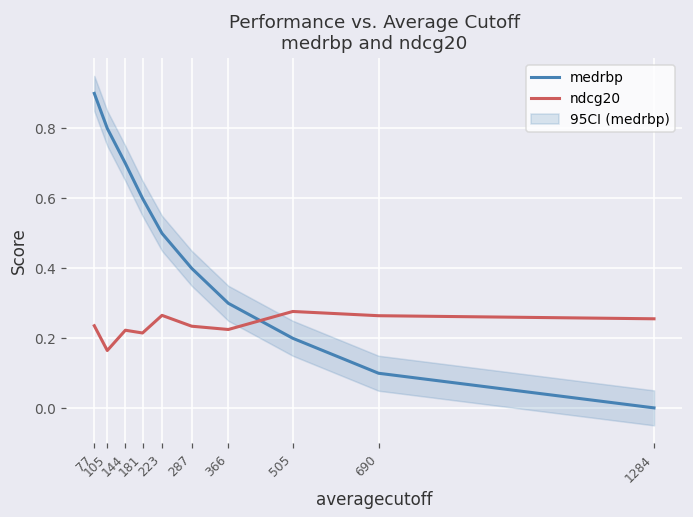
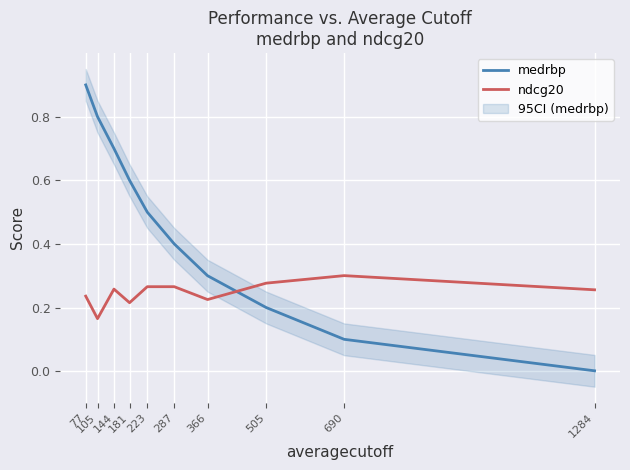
  {
    "ndcg20": {
      "77": 0.24,
      "105": 0.17,
-     "144": 0.22,
+     "144": 0.26,
      "181": 0.22,
      "223": 0.27,
-     "287": 0.23,
+     "287": 0.27,
      "366": 0.23,
      "505": 0.28,
-     "690": 0.26,
+     "690": 0.30,
      "1284": 0.26
    }
  }
